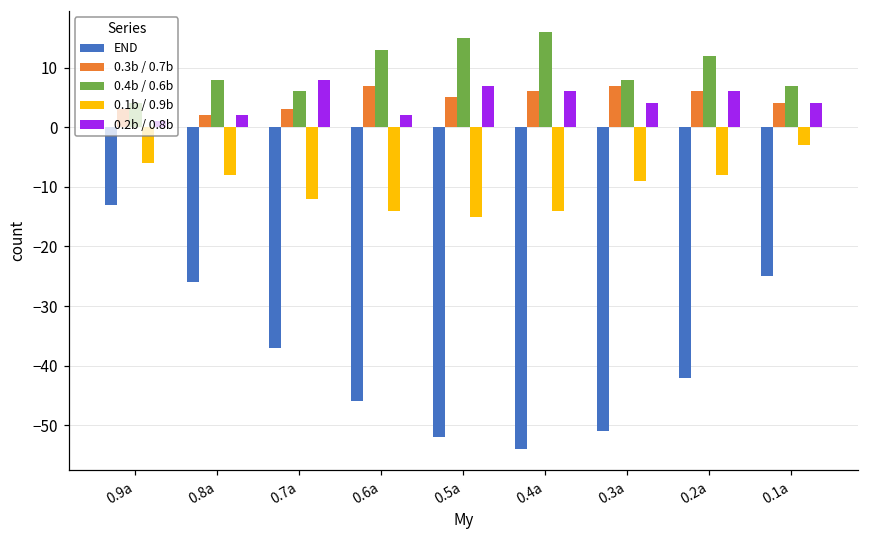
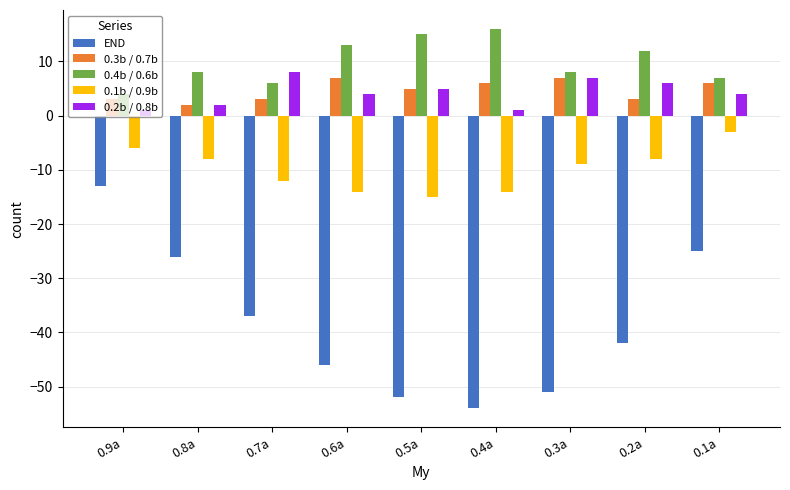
  {
    "END": {
      "0.9a": -13,
      "0.8a": -26,
      "0.7a": -37,
      "0.6a": -46,
      "0.5a": -52,
      "0.4a": -54,
      "0.3a": -51,
      "0.2a": -42,
      "0.1a": -25
    },
    "0.3b / 0.7b": {
      "0.8a": 2,
      "0.7a": 3,
      "0.6a": 7,
      "0.5a": 5,
      "0.4a": 6,
      "0.3a": 7,
-     "0.2a": 6,
-     "0.1a": 4
+     "0.2a": 3,
+     "0.1a": 6
    },
    "0.4b / 0.6b": {
      "0.8a": 8,
      "0.7a": 6,
      "0.6a": 13,
      "0.5a": 15,
      "0.4a": 16,
      "0.3a": 8,
      "0.2a": 12,
      "0.1a": 7
    },
    "0.1b / 0.9b": {
      "0.9a": -6,
      "0.8a": -8,
      "0.7a": -12,
      "0.6a": -14,
      "0.5a": -15,
      "0.4a": -14,
      "0.3a": -9,
      "0.2a": -8,
      "0.1a": -3
    },
    "0.2b / 0.8b": {
      "0.8a": 2,
      "0.7a": 8,
-     "0.6a": 2,
-     "0.5a": 7,
-     "0.4a": 6,
-     "0.3a": 4,
+     "0.6a": 4,
+     "0.5a": 5,
+     "0.4a": 1,
+     "0.3a": 7,
      "0.2a": 6,
      "0.1a": 4
    }
  }
